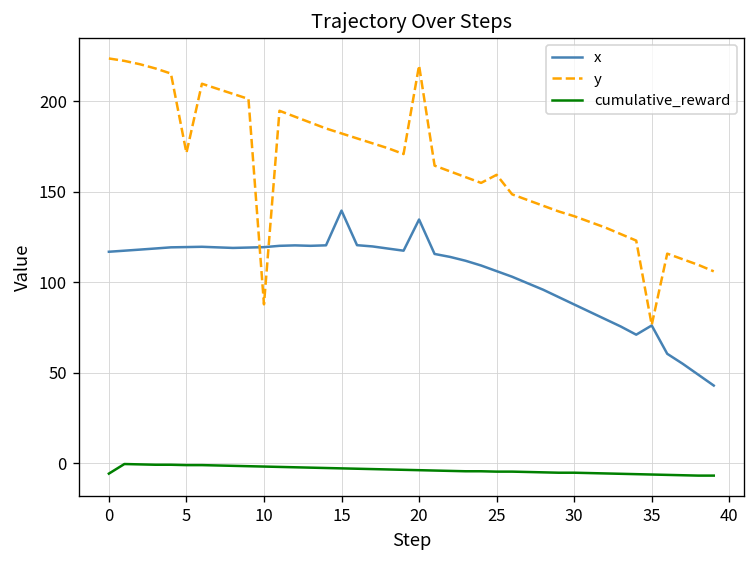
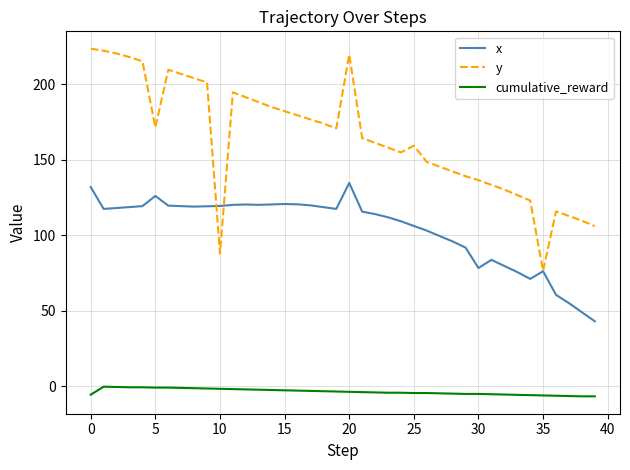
  {
    "x": {
-     "0": 117,
-     "5": 119,
+     "0": 132,
+     "5": 126,
      "10": 119,
-     "15": 140,
+     "15": 121,
      "20": 135,
      "25": 106,
-     "30": 88
+     "30": 78
    },
    "y": {
      "0": 224,
      "5": 172,
      "10": 88,
      "15": 182,
      "20": 220,
      "25": 159,
      "30": 137
    },
    "cumulative_reward": {
      "0": -6,
      "5": -1,
      "10": -2,
      "15": -3,
      "20": -4,
      "25": -5,
      "30": -5,
      "35": -6
    }
  }
